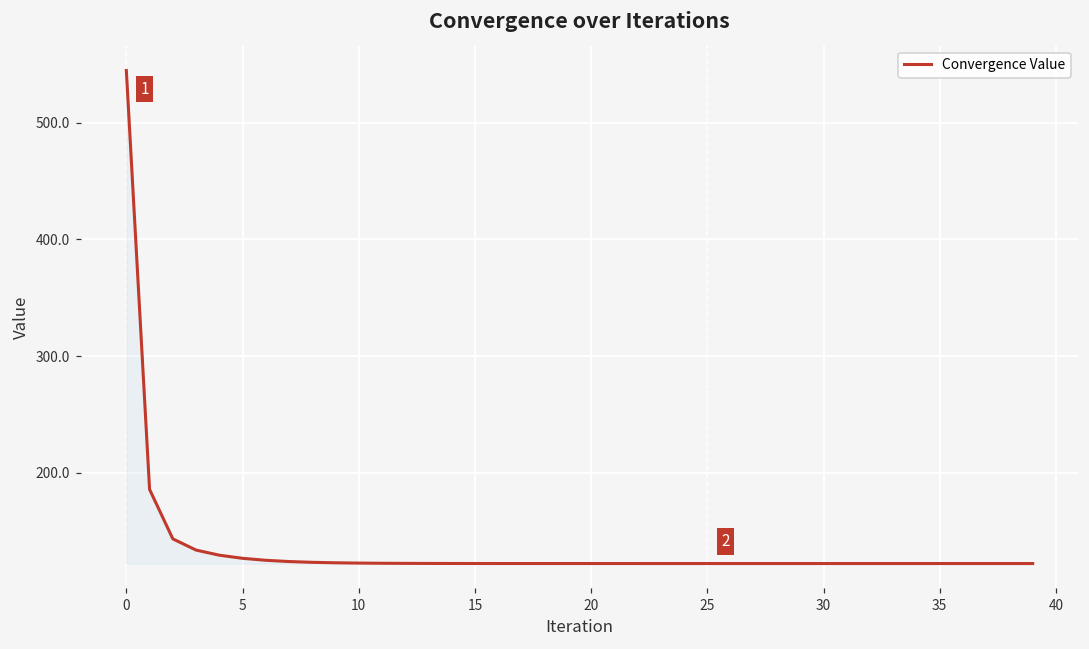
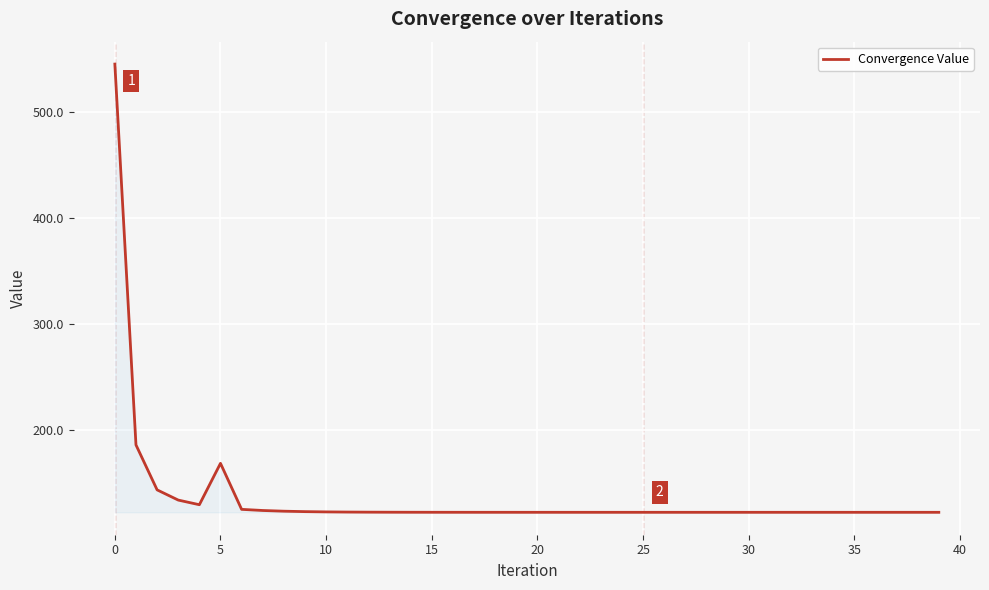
  {
-   "5": 126,
+   "5": 168,
    "10": 122,
    "15": 122,
    "20": 122,
    "25": 122,
    "30": 122,
    "35": 122
  }
